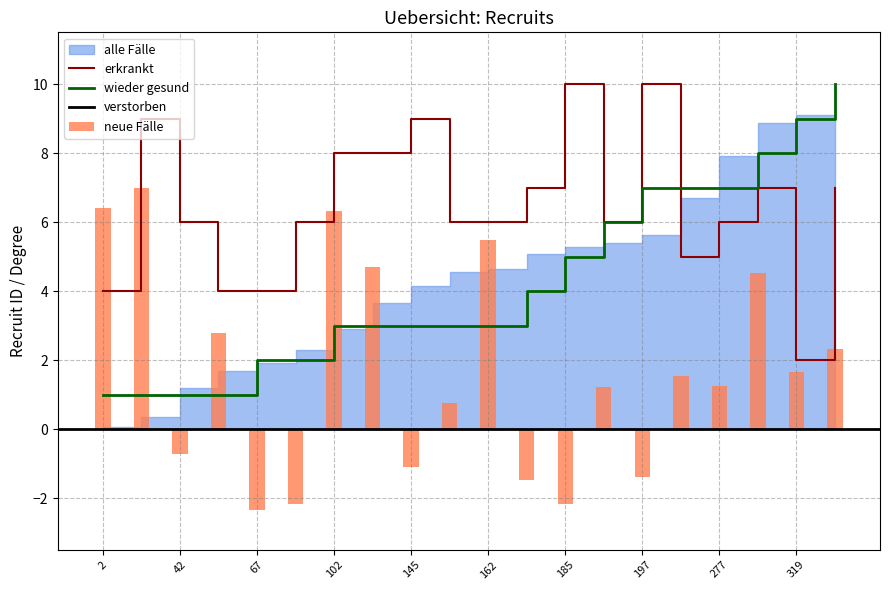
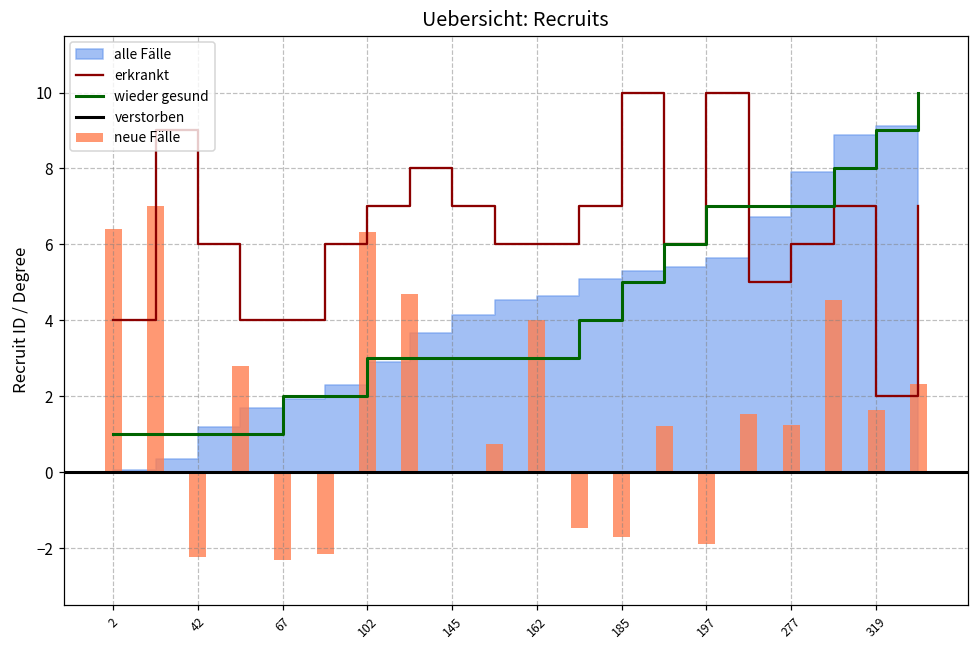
  {
    "erkrankt": {
      "2": 4,
      "42": 6,
      "67": 4,
-     "102": 8,
-     "145": 9,
+     "102": 7,
+     "145": 7,
      "162": 6,
      "185": 10,
      "197": 10,
      "277": 6,
      "319": 2
    },
    "neue Fälle": {
      "2": 6.4,
-     "42": -0.7,
+     "42": -2.2,
      "67": -2.3,
      "102": 6.3,
-     "145": -1.1,
-     "162": 5.5,
-     "185": -2.2,
-     "197": -1.4,
+     "145": -0.1,
+     "162": 4.0,
+     "185": -1.7,
+     "197": -1.9,
      "277": 1.2,
      "319": 1.6
    },
    "wieder gesund": {
      "2": 1.0,
      "42": 1.0,
      "67": 2.0,
      "102": 3.0,
      "145": 3.0,
      "162": 3.0,
      "185": 5.0,
      "197": 7.0,
      "277": 7.0,
      "319": 9.0
    }
  }
